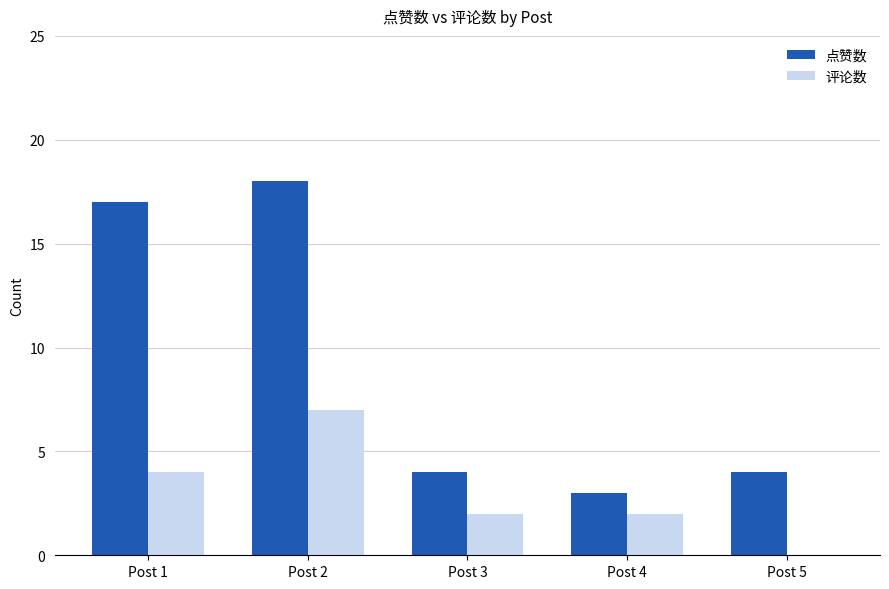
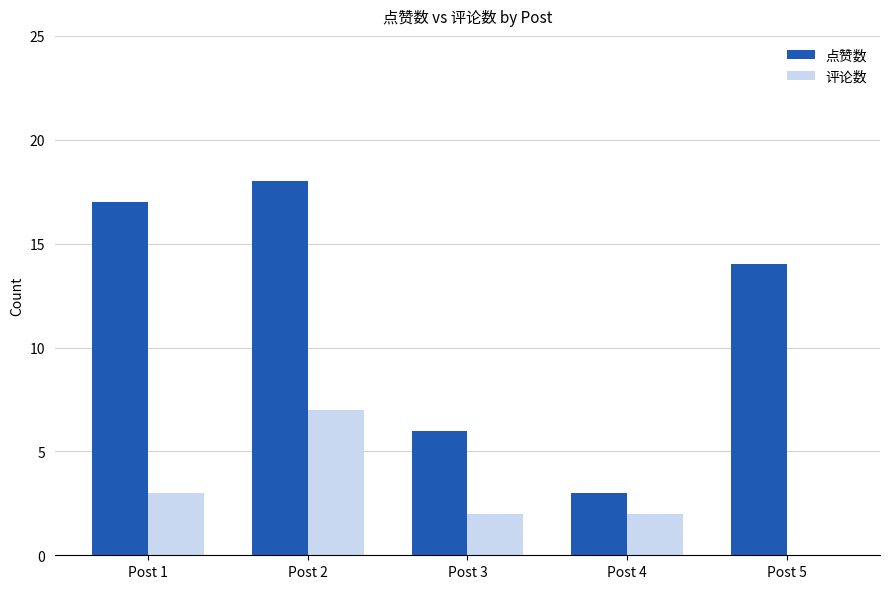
  {
    "点赞数": {
      "Post 1": 17,
      "Post 2": 18,
-     "Post 3": 4,
+     "Post 3": 6,
      "Post 4": 3,
-     "Post 5": 4
+     "Post 5": 14
    },
    "评论数": {
-     "Post 1": 4,
+     "Post 1": 3,
      "Post 2": 7,
      "Post 3": 2,
      "Post 4": 2,
      "Post 5": 0
    }
  }
